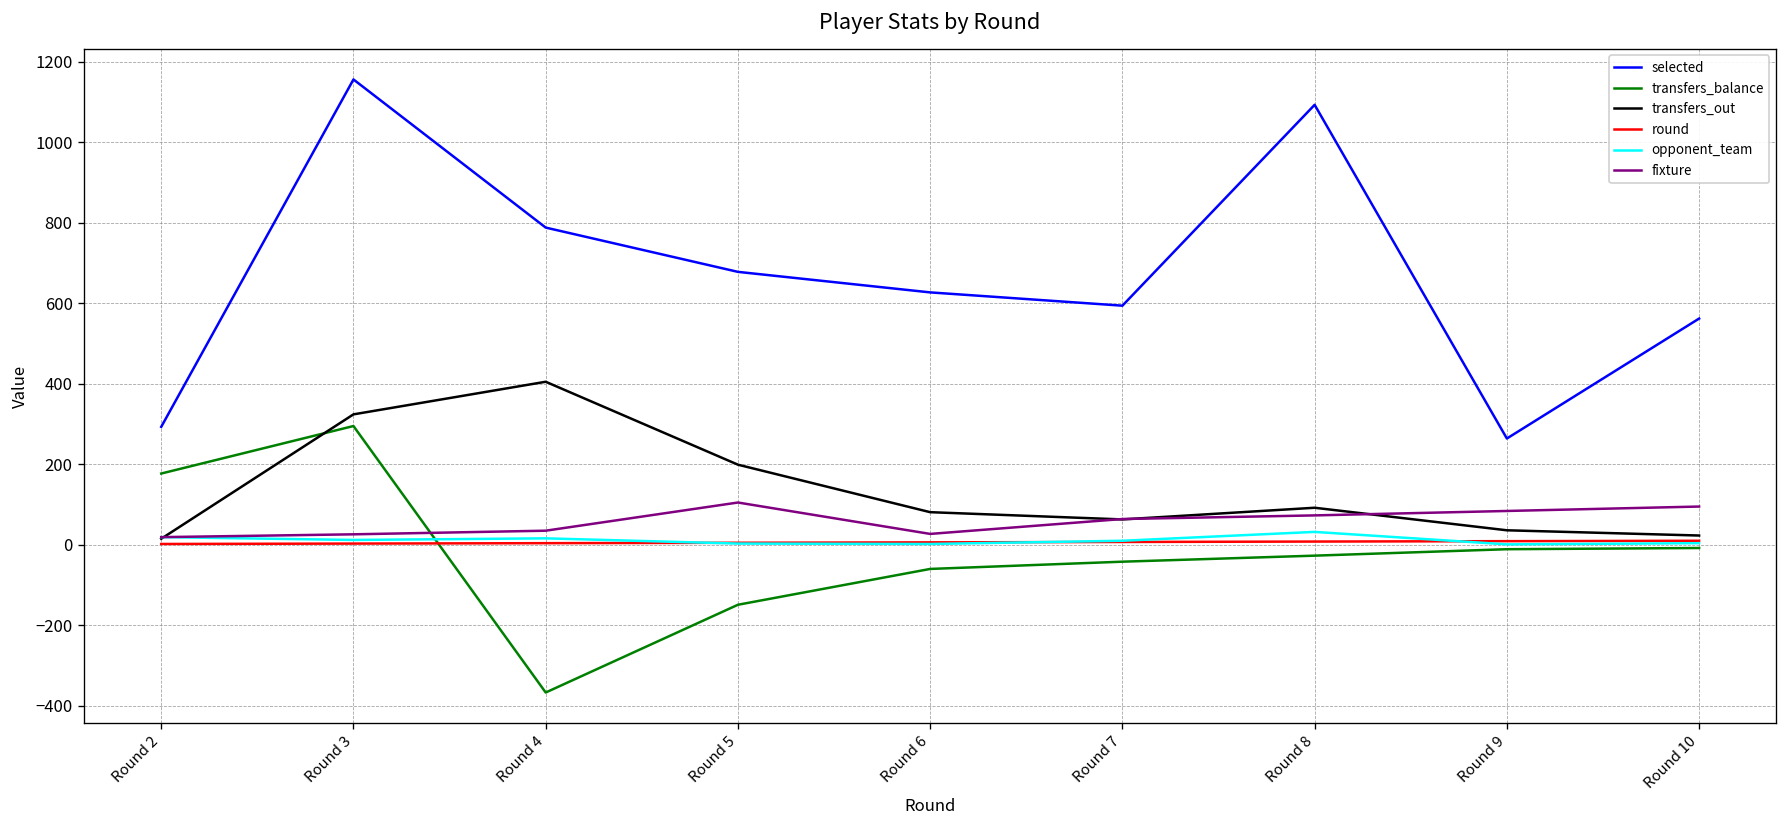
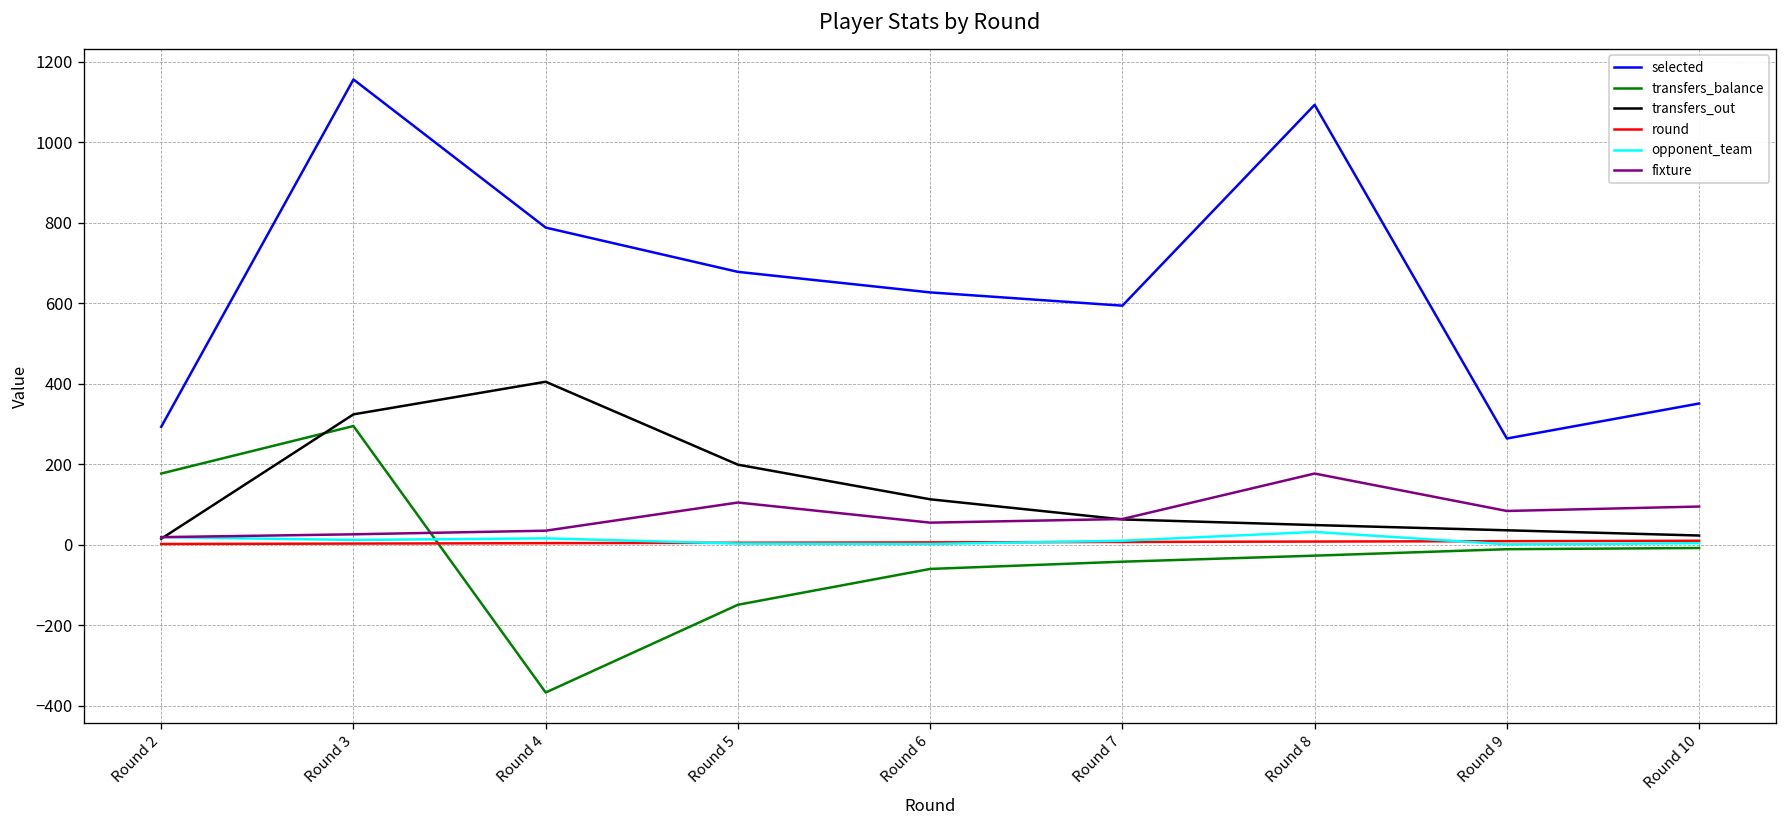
  {
    "selected": {
      "Round 2": 290,
      "Round 3": 1160,
      "Round 4": 790,
      "Round 5": 680,
      "Round 6": 630,
      "Round 7": 590,
      "Round 8": 1090,
      "Round 9": 260,
-     "Round 10": 560
+     "Round 10": 350
    },
    "transfers_balance": {
      "Round 2": 180,
      "Round 3": 300,
      "Round 4": -370,
      "Round 5": -150,
      "Round 6": -60,
      "Round 7": -40,
      "Round 8": -30,
      "Round 9": -10,
      "Round 10": -10
    },
    "transfers_out": {
      "Round 3": 320,
      "Round 4": 410,
      "Round 5": 200,
-     "Round 6": 80,
-     "Round 8": 90,
+     "Round 6": 110,
+     "Round 8": 50,
      "Round 9": 40,
      "Round 10": 20
    },
    "round": {
      "Round 2": 0,
      "Round 3": 0,
      "Round 4": 0,
      "Round 8": 10,
      "Round 9": 10
    },
    "opponent_team": {
      "Round 3": 10,
      "Round 4": 20,
      "Round 8": 30,
      "Round 9": 0
    },
    "fixture": {
      "Round 3": 30,
      "Round 4": 40,
      "Round 5": 110,
-     "Round 6": 30,
-     "Round 8": 70,
+     "Round 6": 60,
+     "Round 8": 180,
      "Round 9": 80,
      "Round 10": 100
    }
  }
